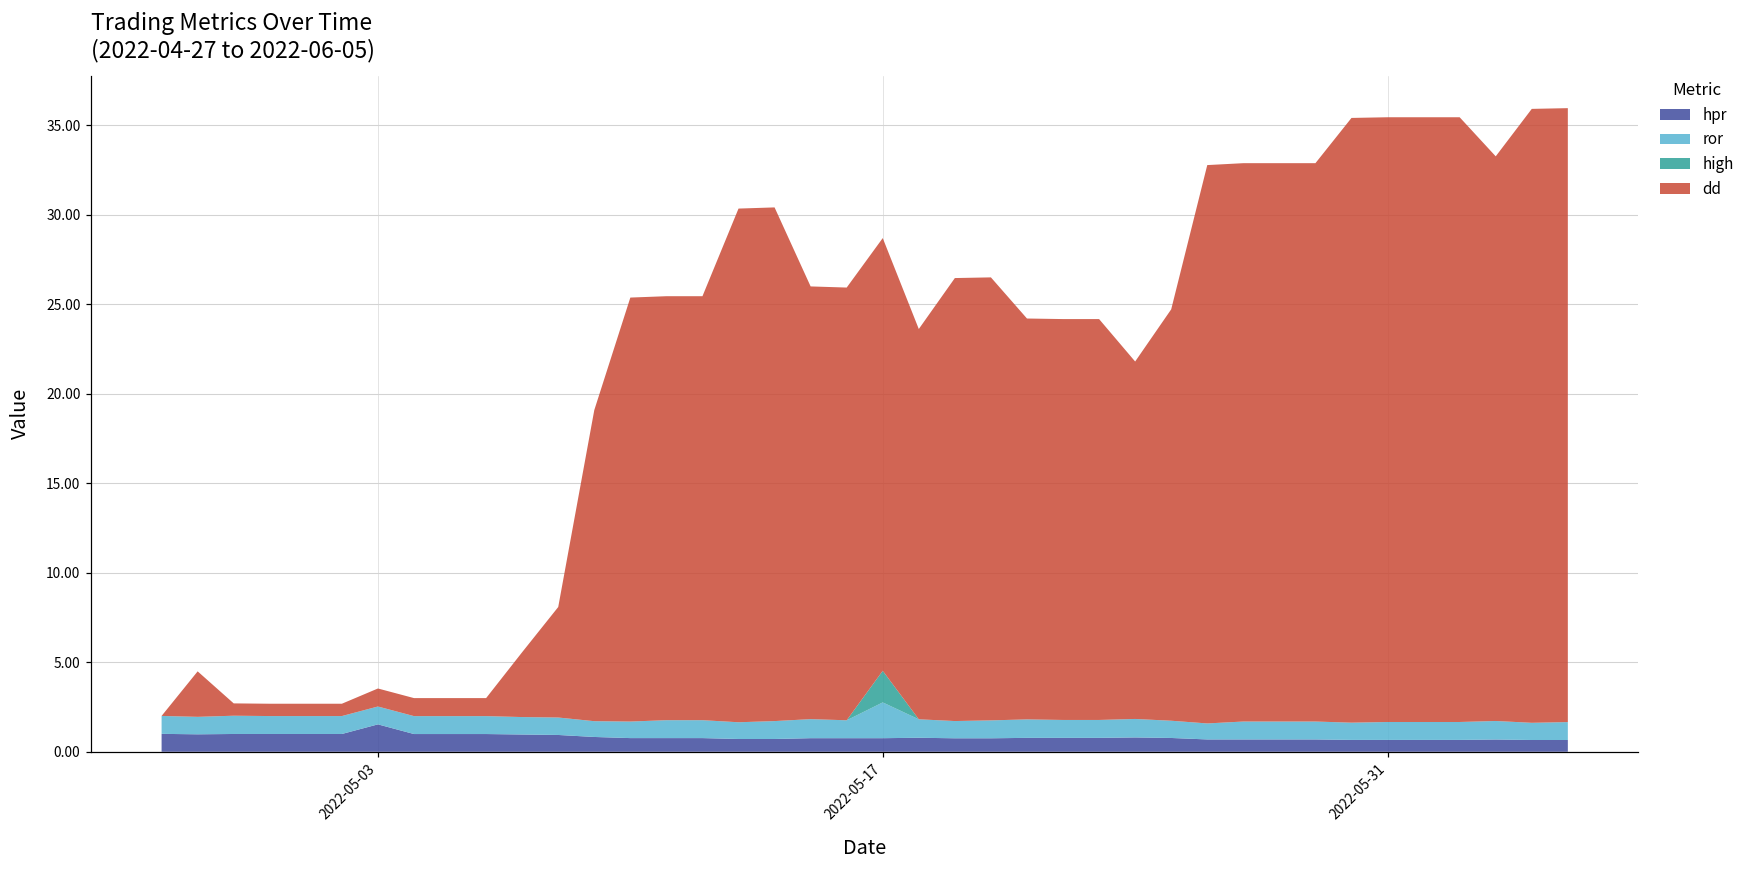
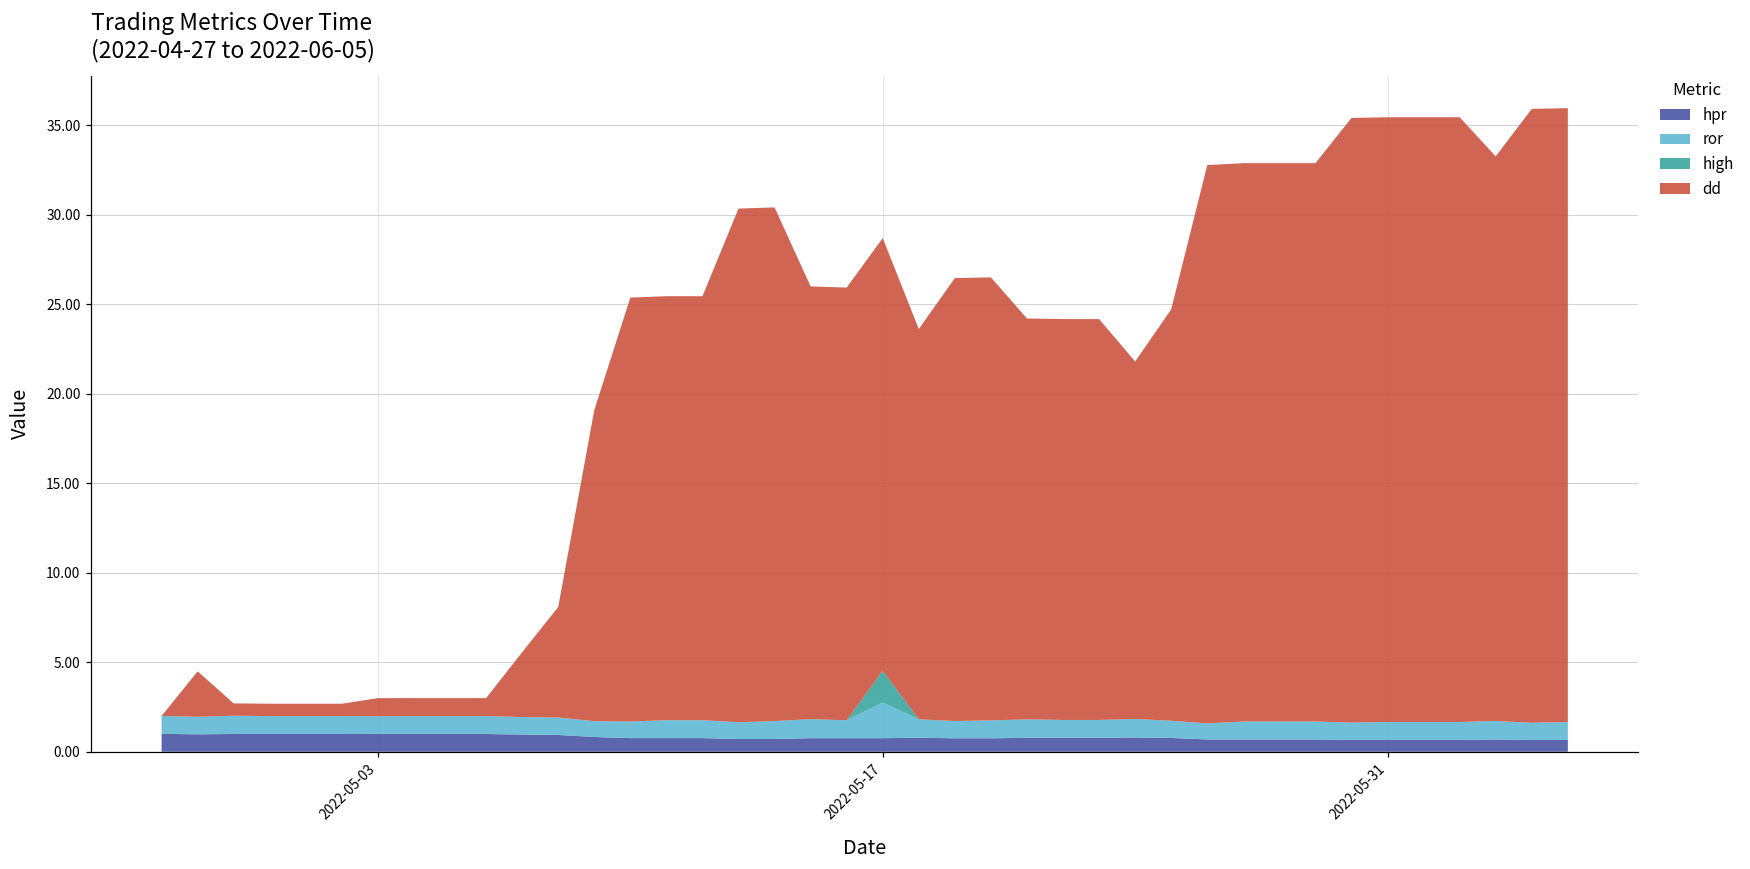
  {
    "hpr": {
-     "2022-05-03": 1.5,
+     "2022-05-03": 1.0,
      "2022-05-17": 0.8,
      "2022-05-31": 0.7
    },
    "ror": {
      "2022-05-17": 2.0
    },
    "high": {
      "2022-05-17": 1.8
    },
    "dd": {
      "2022-05-03": 1.0,
      "2022-05-17": 24.2,
      "2022-05-31": 33.8
    }
  }
